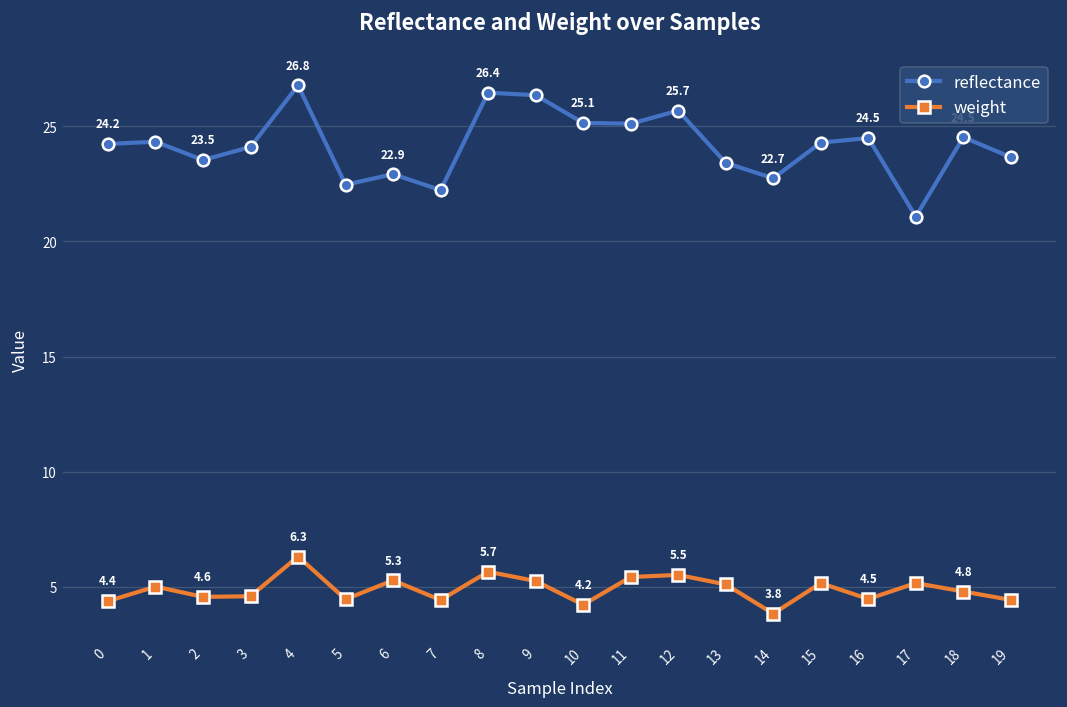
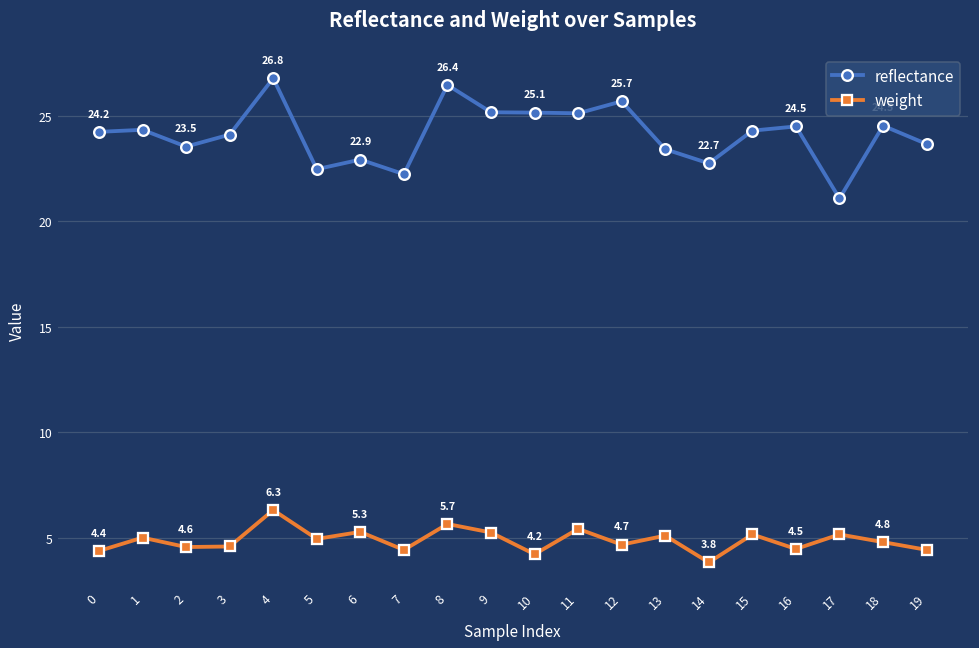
  {
    "reflectance": {
      "1": 24.3,
      "3": 24.1,
      "5": 22.5,
      "7": 22.2,
-     "9": 26.3,
+     "9": 25.2,
      "11": 25.1,
      "13": 23.4,
      "15": 24.3,
      "17": 21.1,
      "19": 23.7
    },
    "weight": {
      "0": 4.4,
      "2": 4.6,
      "4": 6.3,
-     "5": 4.5,
+     "5": 5.0,
      "6": 5.3,
      "8": 5.7,
      "10": 4.2,
-     "12": 5.5,
+     "12": 4.7,
      "14": 3.8,
      "16": 4.5,
      "18": 4.8
    }
  }
